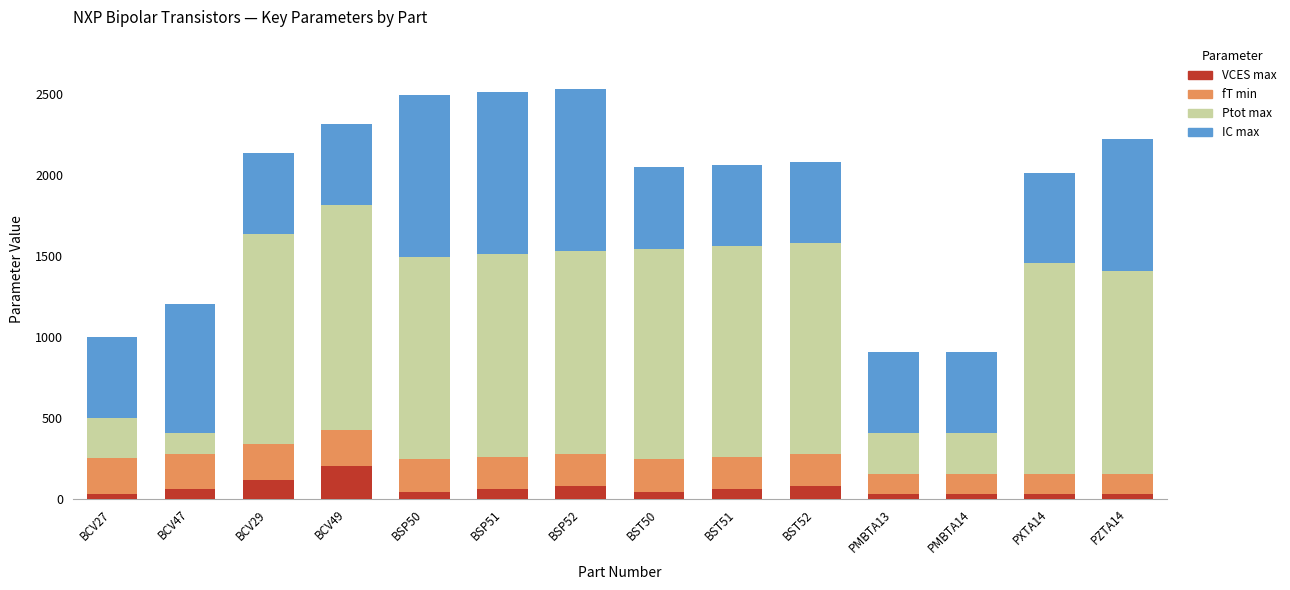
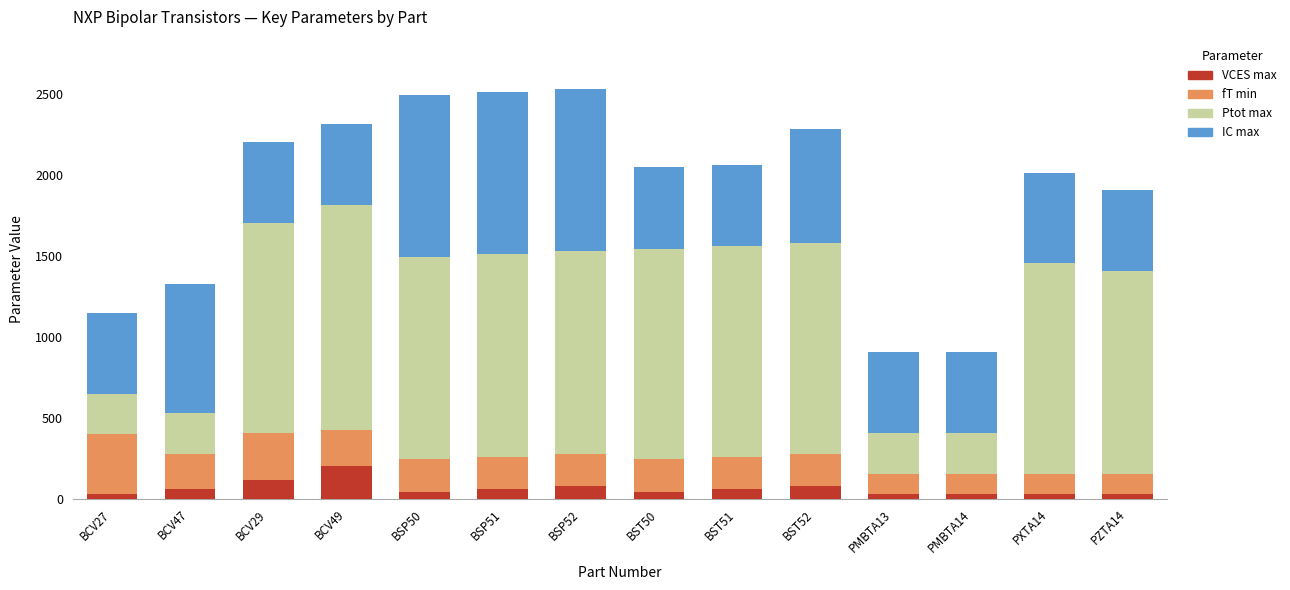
  {
    "VCES max": {
      "BCV27": 30,
      "BCV47": 60,
      "BCV29": 120,
      "BCV49": 200,
      "BSP50": 50,
      "BSP51": 60,
      "BSP52": 80,
      "BST50": 50,
      "BST51": 60,
      "BST52": 80,
      "PMBTA13": 30,
      "PMBTA14": 30,
      "PXTA14": 30,
      "PZTA14": 30
    },
    "fT min": {
-     "BCV27": 220,
+     "BCV27": 370,
      "BCV47": 220,
-     "BCV29": 220,
+     "BCV29": 290,
      "BCV49": 220,
      "BSP50": 200,
      "BSP51": 200,
      "BSP52": 200,
      "BST50": 200,
      "BST51": 200,
      "BST52": 200,
      "PMBTA13": 130,
      "PMBTA14": 130,
      "PXTA14": 130,
      "PZTA14": 130
    },
    "Ptot max": {
      "BCV27": 250,
-     "BCV47": 130,
+     "BCV47": 250,
      "BCV29": 1300,
      "BCV49": 1390,
      "BSP50": 1250,
      "BSP51": 1250,
      "BSP52": 1250,
      "BST50": 1300,
      "BST51": 1300,
      "BST52": 1300,
      "PMBTA13": 250,
      "PMBTA14": 250,
      "PXTA14": 1300,
      "PZTA14": 1250
    },
    "IC max": {
      "BCV27": 500,
      "BCV47": 800,
      "BCV29": 500,
      "BCV49": 500,
      "BSP50": 1000,
      "BSP51": 1000,
      "BSP52": 1000,
      "BST50": 500,
      "BST51": 500,
-     "BST52": 500,
+     "BST52": 700,
      "PMBTA13": 500,
      "PMBTA14": 500,
      "PXTA14": 560,
-     "PZTA14": 820
+     "PZTA14": 500
    }
  }
